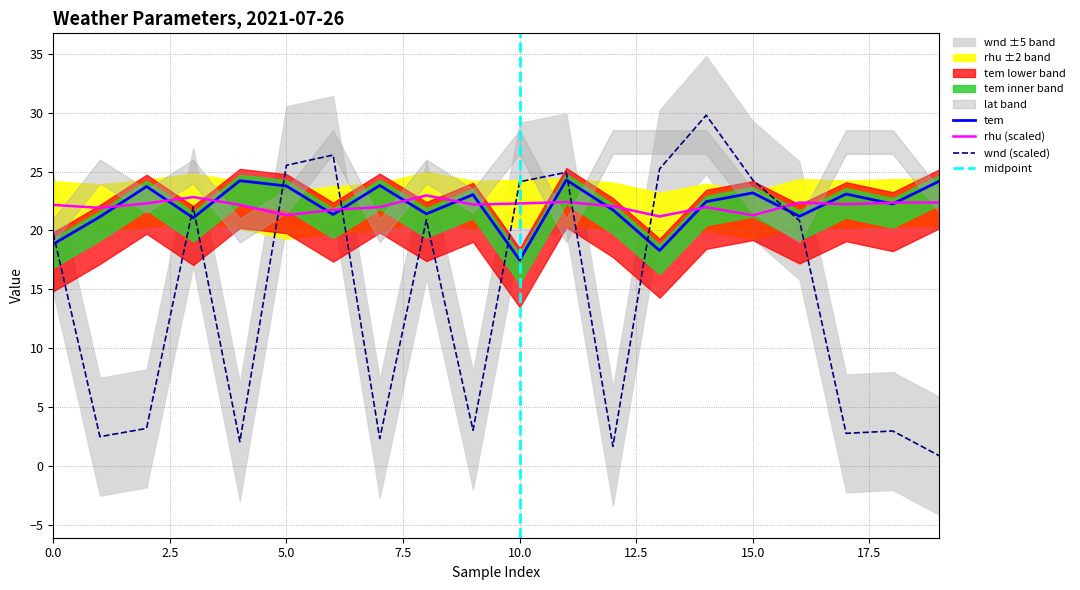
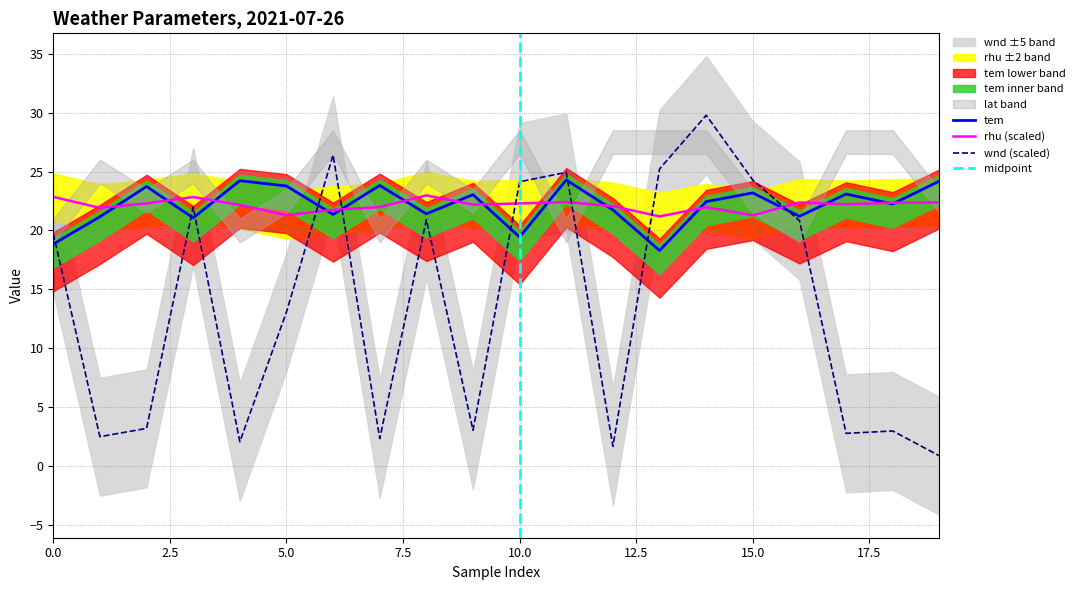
  {
    "tem": {
      "0.0": 18.8,
      "5.0": 23.8,
-     "10.0": 17.5
+     "10.0": 19.4
    },
    "rhu (scaled)": {
-     "0.0": 22.2,
+     "0.0": 22.9,
      "5.0": 21.3,
      "10.0": 22.3,
      "15.0": 21.3
    },
    "wnd (scaled)": {
-     "5.0": 25.5
+     "5.0": 13.1
    }
  }
